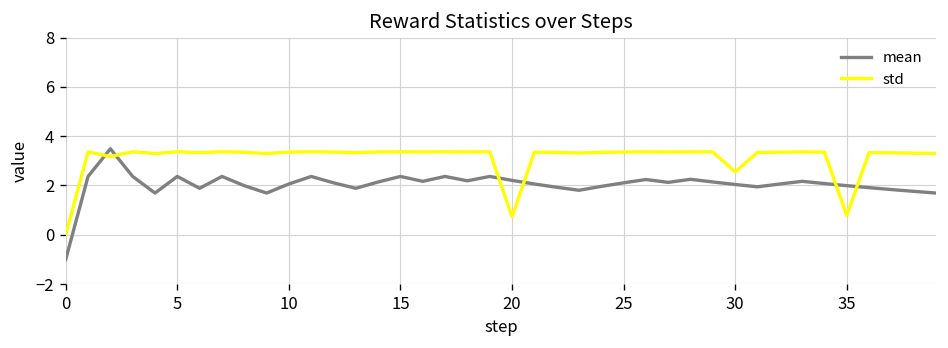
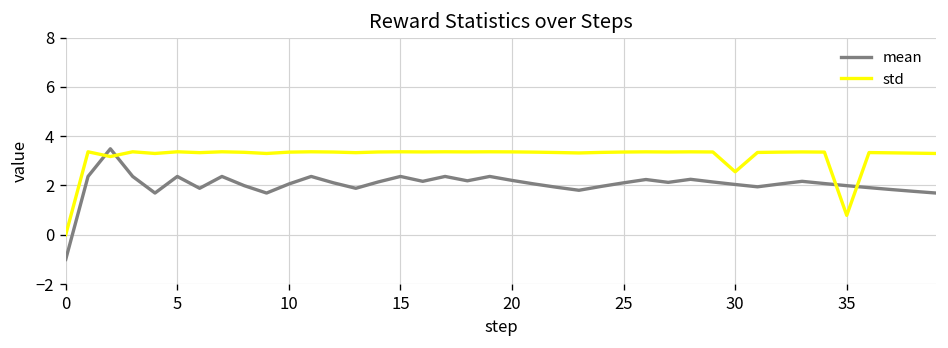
  {
    "mean": {
      "0": -1.0,
      "5": 2.4,
      "10": 2.1,
      "15": 2.4,
      "20": 2.2,
      "25": 2.1,
      "30": 2.0,
      "35": 2.0
    },
    "std": {
      "0": 0.0,
      "5": 3.4,
      "10": 3.4,
      "15": 3.4,
-     "20": 0.7,
+     "20": 3.4,
      "25": 3.4,
      "30": 2.6,
      "35": 0.8
    }
  }
